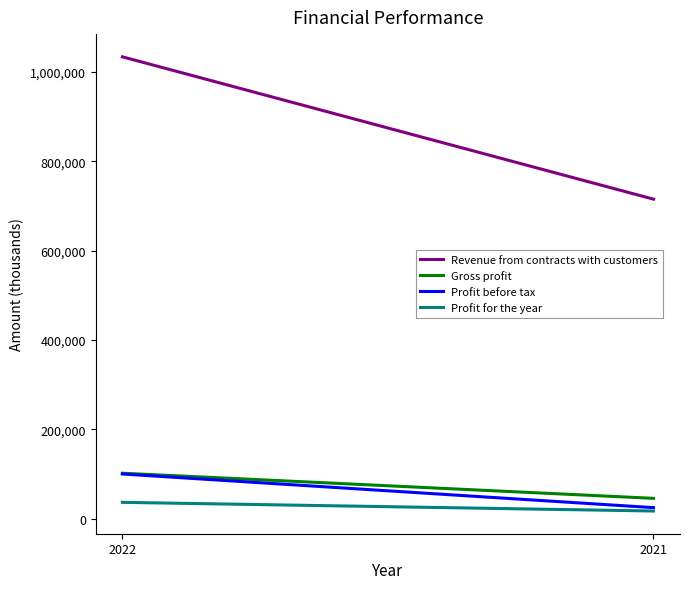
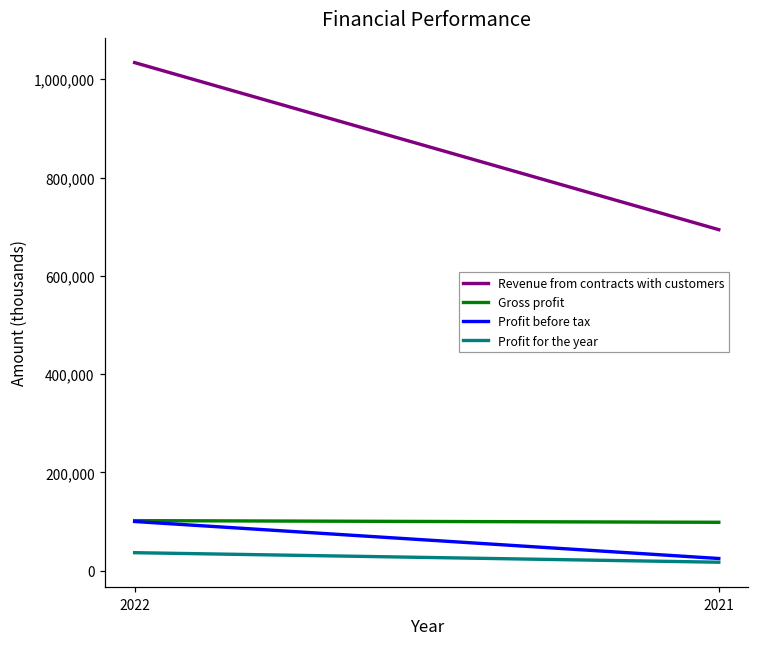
  {
    "Revenue from contracts with customers": {
      "2022": "1,030,000",
-     "2021": "720,000"
+     "2021": "690,000"
    },
    "Gross profit": {
-     "2021": "50,000"
+     "2021": "100,000"
    },
    "Profit before tax": {
      "2021": "20,000"
    },
    "Profit for the year": {
      "2022": "40,000",
      "2021": "20,000"
    }
  }
